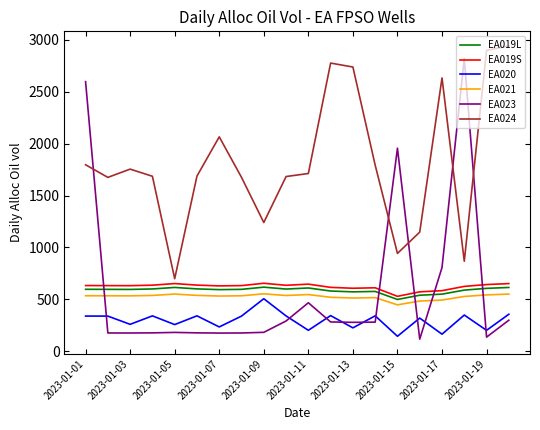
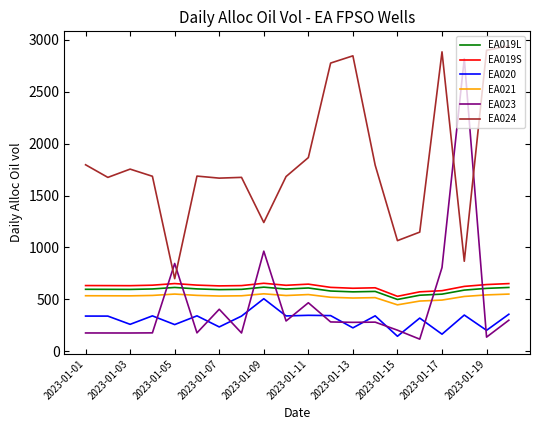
  {
    "EA019L": {
      "2023-01-01": 600,
      "2023-01-03": 600,
      "2023-01-05": 620,
      "2023-01-07": 590,
      "2023-01-09": 620,
      "2023-01-11": 610,
      "2023-01-13": 570,
      "2023-01-15": 500,
      "2023-01-17": 550,
      "2023-01-19": 610
    },
    "EA019S": {
      "2023-01-01": 630,
      "2023-01-03": 630,
      "2023-01-05": 650,
      "2023-01-07": 630,
      "2023-01-09": 660,
      "2023-01-11": 650,
      "2023-01-13": 610,
      "2023-01-15": 530,
      "2023-01-17": 580,
      "2023-01-19": 640
    },
    "EA020": {
      "2023-01-01": 340,
      "2023-01-03": 260,
      "2023-01-05": 260,
      "2023-01-07": 230,
      "2023-01-09": 510,
-     "2023-01-11": 200,
+     "2023-01-11": 350,
      "2023-01-13": 230,
      "2023-01-15": 140,
      "2023-01-17": 160,
      "2023-01-19": 200
    },
    "EA021": {
      "2023-01-01": 530,
      "2023-01-03": 530,
      "2023-01-05": 550,
      "2023-01-07": 530,
      "2023-01-09": 550,
      "2023-01-11": 550,
      "2023-01-13": 510,
      "2023-01-15": 450,
      "2023-01-17": 490,
      "2023-01-19": 540
    },
    "EA023": {
-     "2023-01-01": 2600,
+     "2023-01-01": 180,
      "2023-01-03": 180,
-     "2023-01-05": 180,
-     "2023-01-07": 180,
-     "2023-01-09": 180,
+     "2023-01-05": 850,
+     "2023-01-07": 400,
+     "2023-01-09": 960,
      "2023-01-11": 470,
      "2023-01-13": 280,
-     "2023-01-15": 1960,
+     "2023-01-15": 200,
      "2023-01-17": 810,
      "2023-01-19": 140
    },
    "EA024": {
      "2023-01-01": 1800,
      "2023-01-03": 1750,
      "2023-01-05": 700,
-     "2023-01-07": 2070,
+     "2023-01-07": 1670,
      "2023-01-09": 1240,
-     "2023-01-11": 1710,
-     "2023-01-13": 2740,
-     "2023-01-15": 940,
-     "2023-01-17": 2630
+     "2023-01-11": 1870,
+     "2023-01-13": 2850,
+     "2023-01-15": 1070,
+     "2023-01-17": 2880
    }
  }
